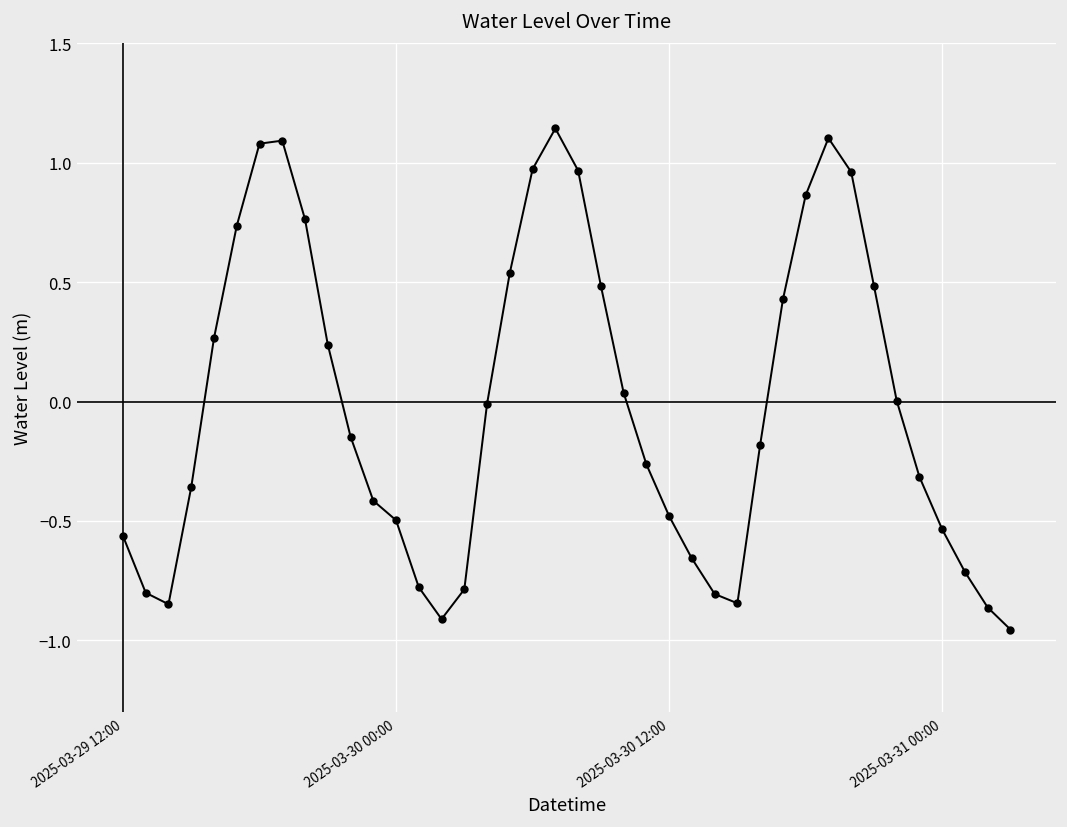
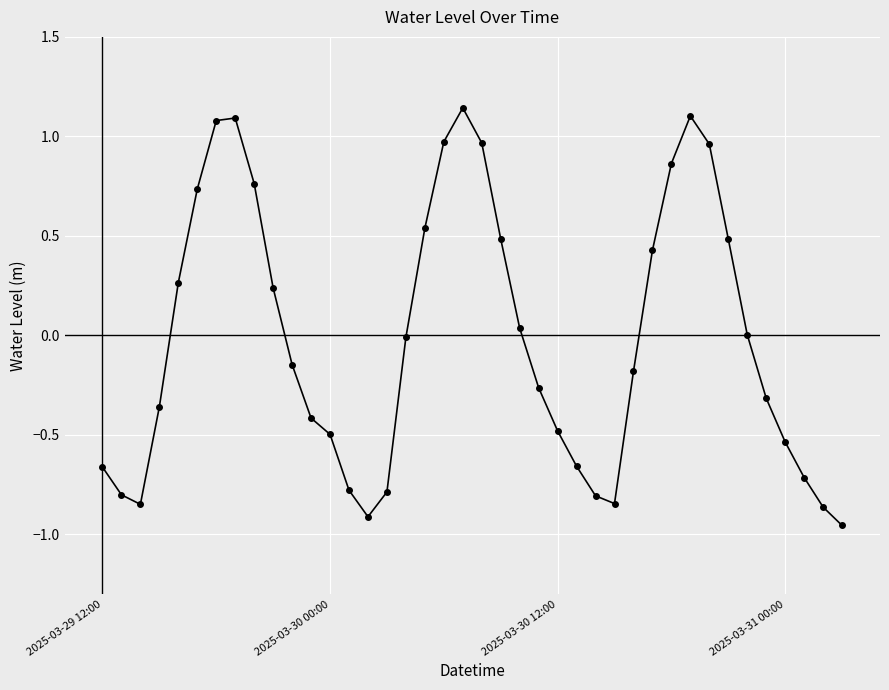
  {
-   "2025-03-29 12:00": -0.56,
+   "2025-03-29 12:00": -0.66,
    "2025-03-30 00:00": -0.50,
    "2025-03-30 12:00": -0.48,
    "2025-03-31 00:00": -0.54
  }
